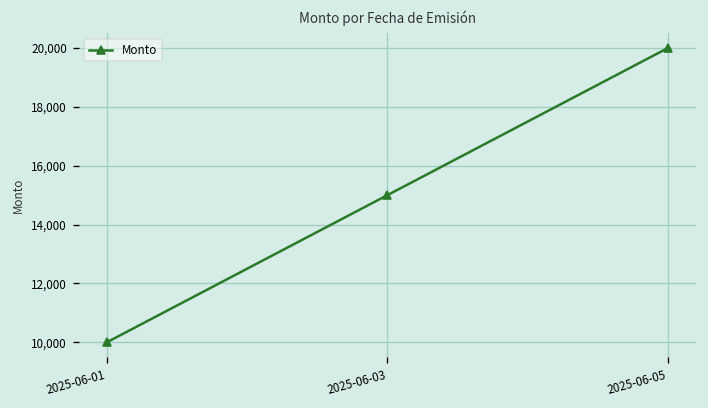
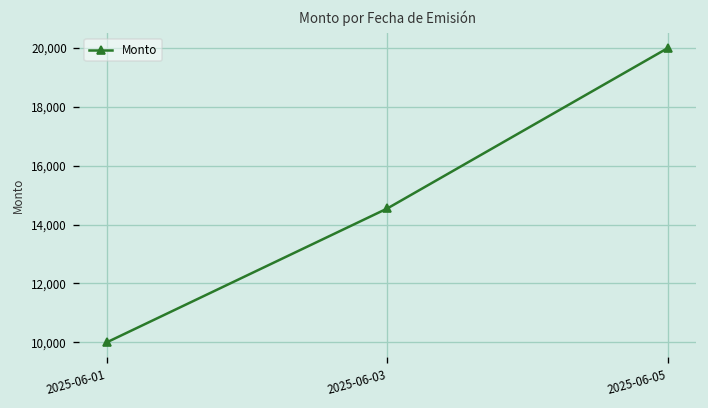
  {
    "2025-06-01": "10,000",
-   "2025-06-03": "15,000",
+   "2025-06-03": "14,500",
    "2025-06-05": "20,000"
  }
